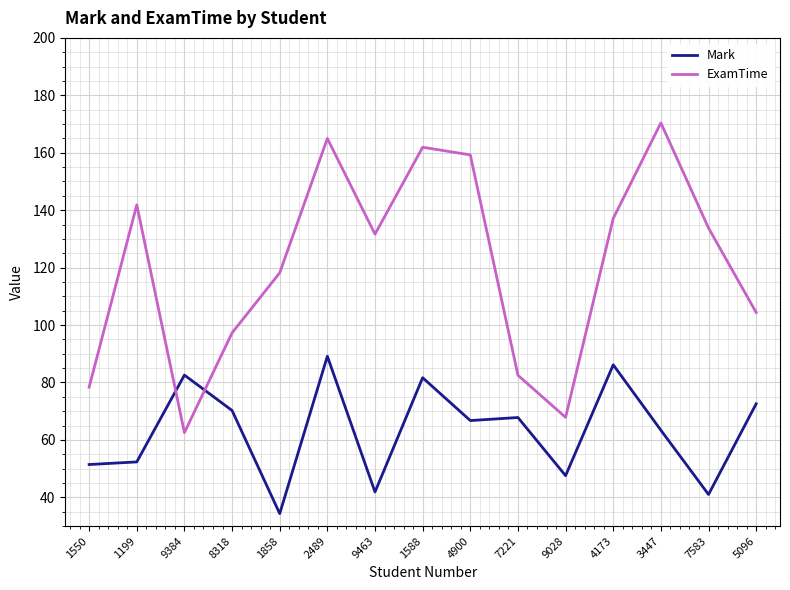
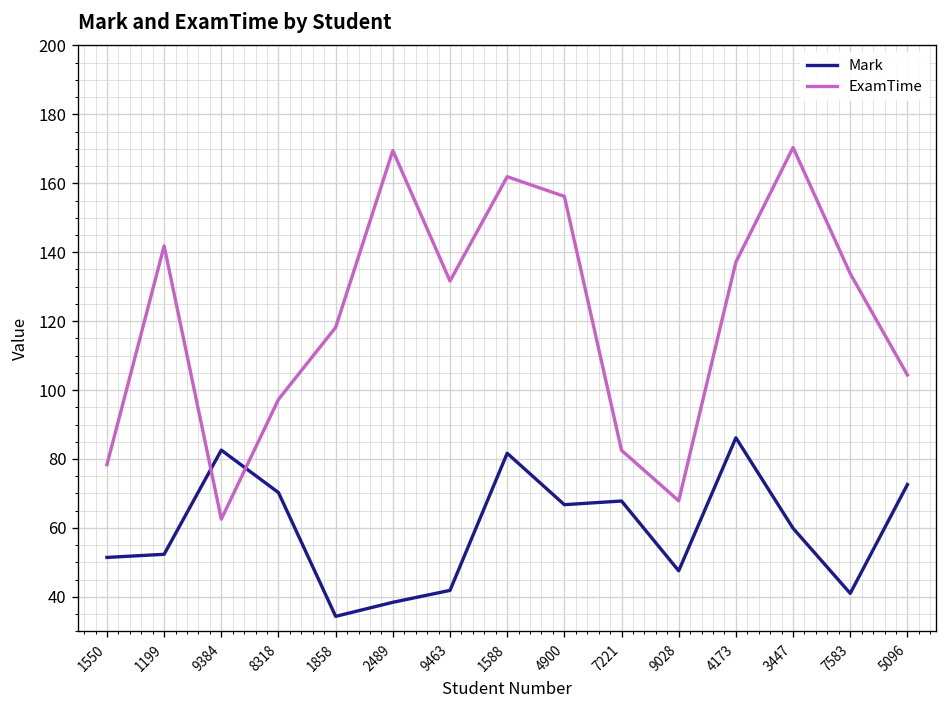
  {
    "Mark": {
      "1550": 51,
      "1199": 52,
      "9384": 83,
      "8318": 70,
      "1858": 34,
-     "2489": 89,
+     "2489": 38,
      "9463": 42,
      "1588": 82,
      "4900": 67,
      "7221": 68,
      "9028": 48,
      "4173": 86,
-     "3447": 63,
+     "3447": 60,
      "7583": 41,
      "5096": 73
    },
    "ExamTime": {
      "1550": 78,
      "1199": 142,
      "9384": 63,
      "8318": 97,
      "1858": 118,
-     "2489": 165,
+     "2489": 170,
      "9463": 132,
      "1588": 162,
-     "4900": 159,
+     "4900": 156,
      "7221": 83,
      "9028": 68,
      "4173": 137,
      "3447": 170,
      "7583": 134,
      "5096": 104
    }
  }
